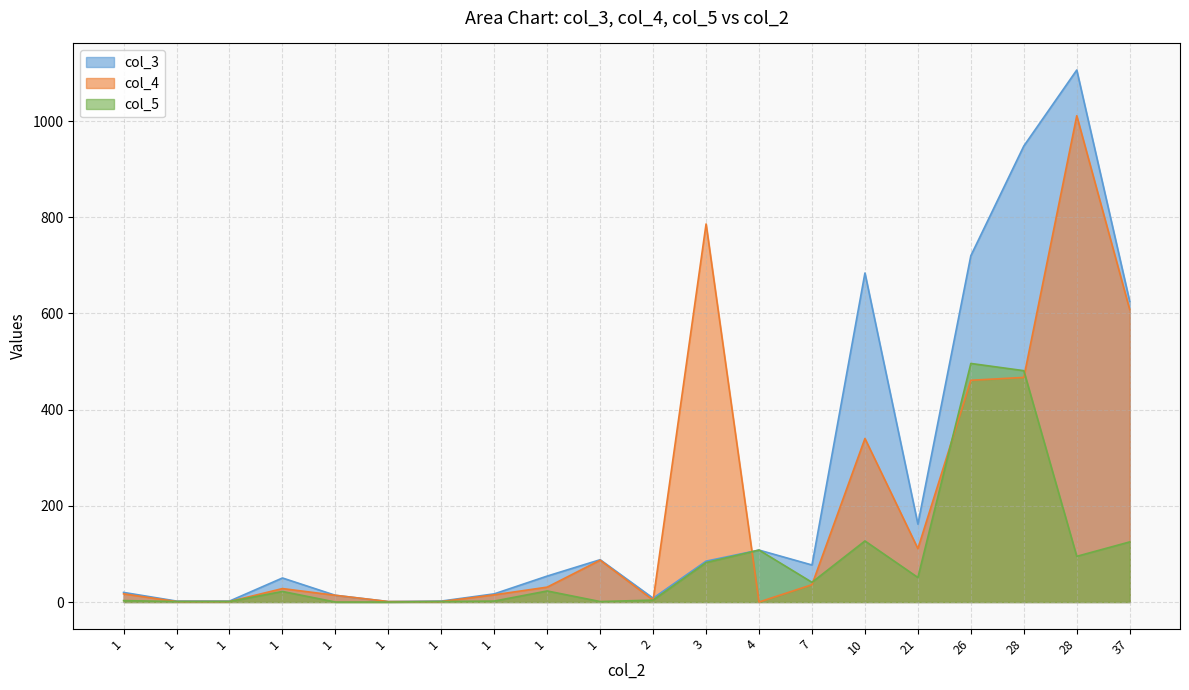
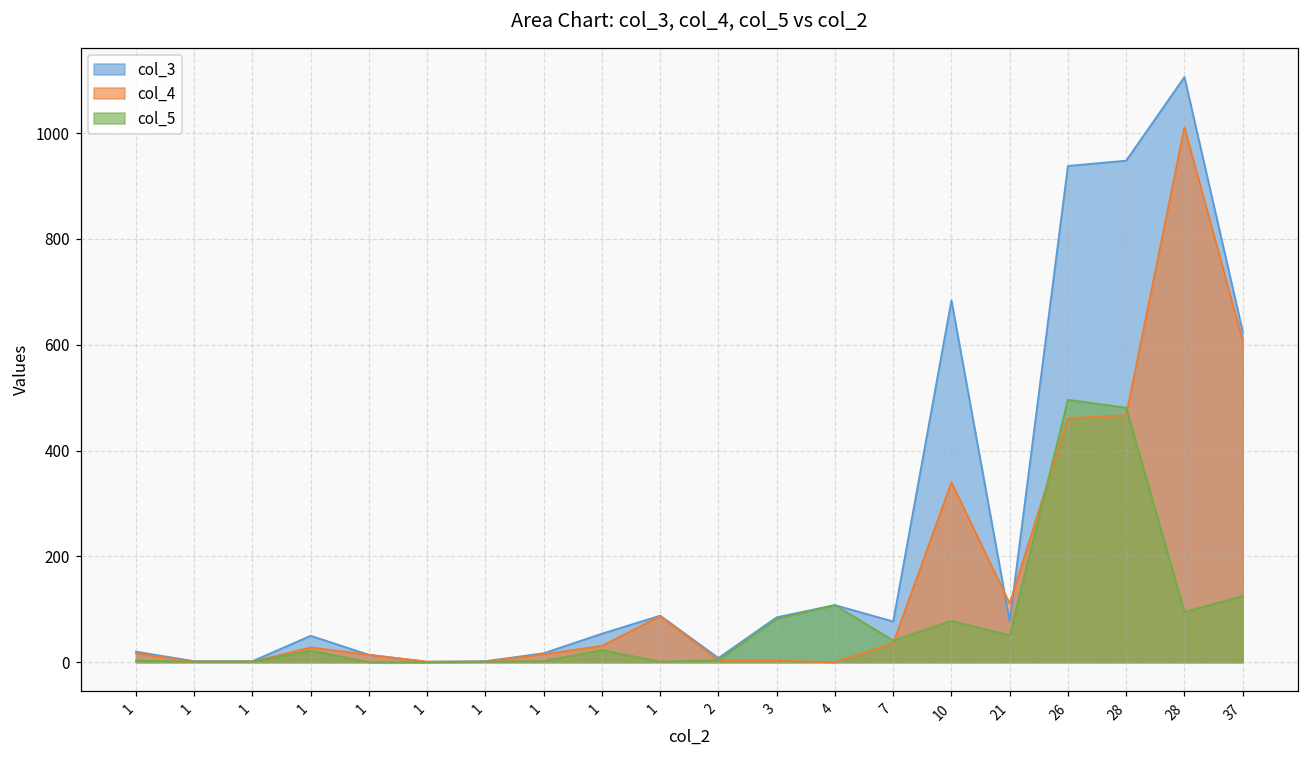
  {
    "col_3": {
      "7": 80,
      "10": 680,
-     "21": 160,
-     "26": 720,
+     "21": 80,
+     "26": 940,
      "37": 630
    },
    "col_4": {
-     "3": 790,
+     "3": 0,
      "4": 0,
      "10": 340,
      "21": 110,
      "26": 460,
      "37": 610
    },
    "col_5": {
-     "10": 130,
+     "10": 80,
      "21": 50,
      "26": 500,
      "37": 130
    }
  }
